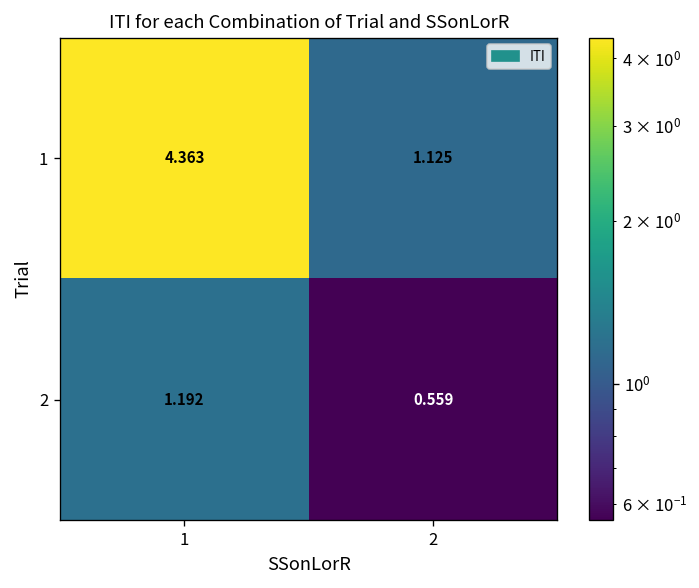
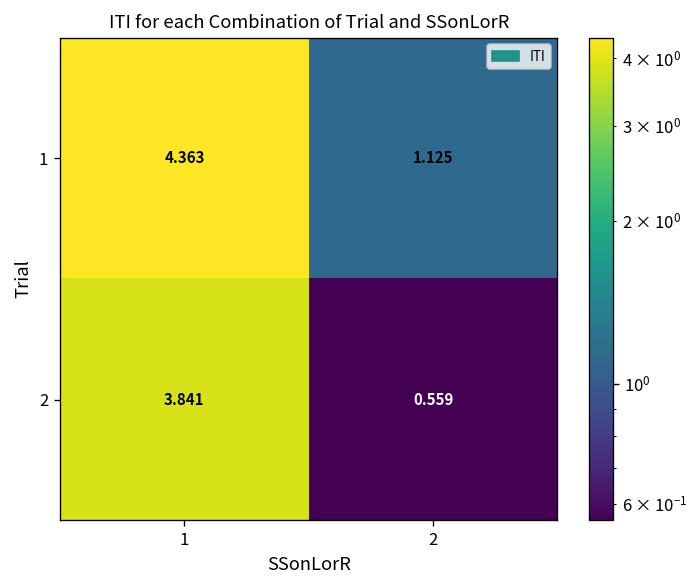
  {
    "1": {
      "1": 4.363,
      "2": 1.125
    },
    "2": {
-     "1": 1.192,
+     "1": 3.841,
      "2": 0.559
    }
  }
